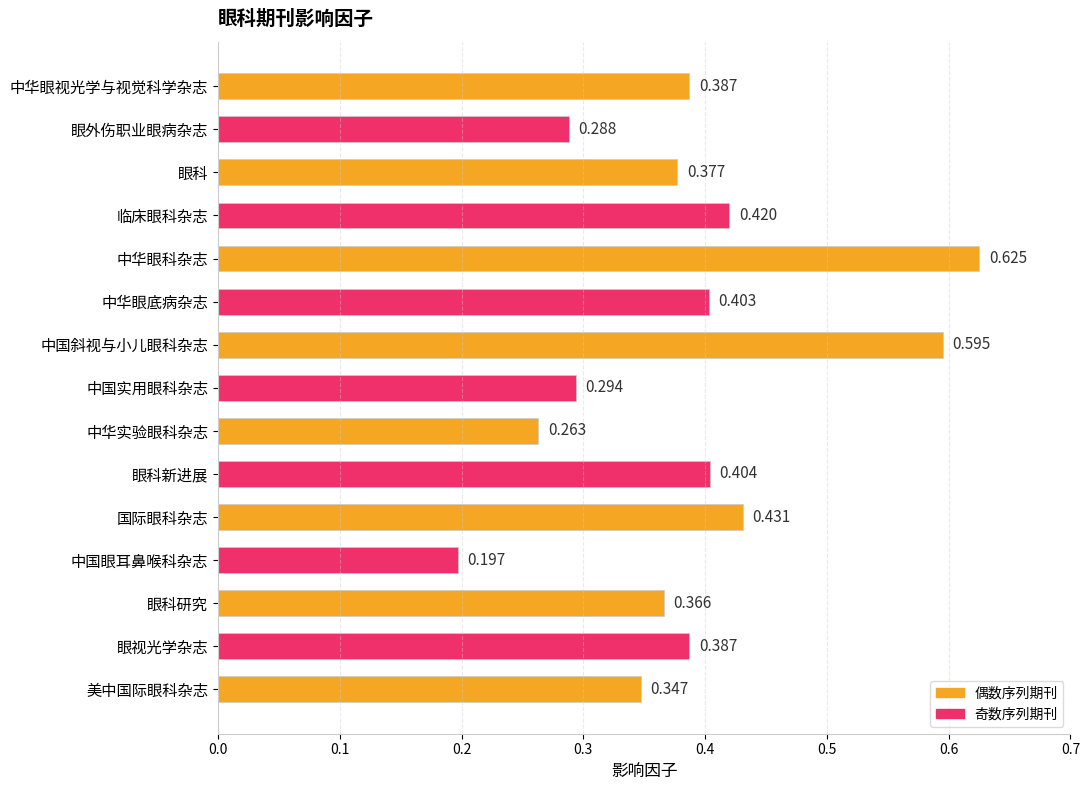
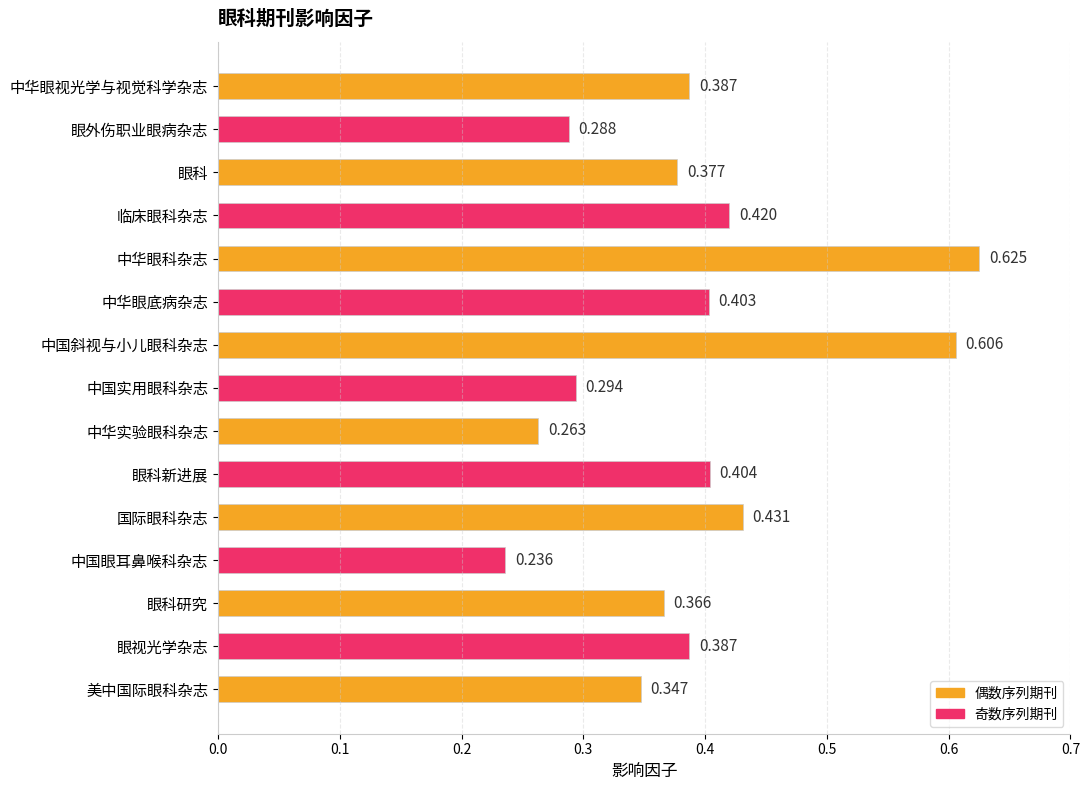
  {
    "中华眼视光学与视觉科学杂志": 0.387,
    "眼外伤职业眼病杂志": 0.288,
    "眼科": 0.377,
    "临床眼科杂志": 0.420,
    "中华眼科杂志": 0.625,
    "中华眼底病杂志": 0.403,
-   "中国斜视与小儿眼科杂志": 0.595,
+   "中国斜视与小儿眼科杂志": 0.606,
    "中国实用眼科杂志": 0.294,
    "中华实验眼科杂志": 0.263,
    "眼科新进展": 0.404,
    "国际眼科杂志": 0.431,
-   "中国眼耳鼻喉科杂志": 0.197,
+   "中国眼耳鼻喉科杂志": 0.236,
    "眼科研究": 0.366,
    "眼视光学杂志": 0.387,
    "美中国际眼科杂志": 0.347
  }
